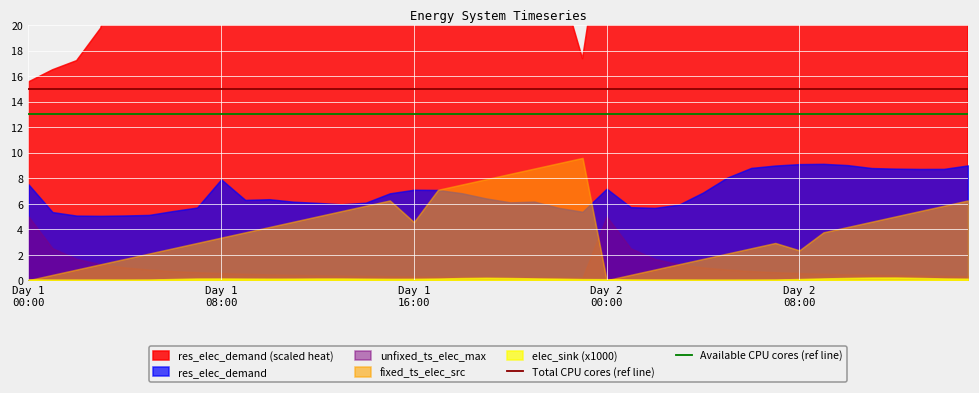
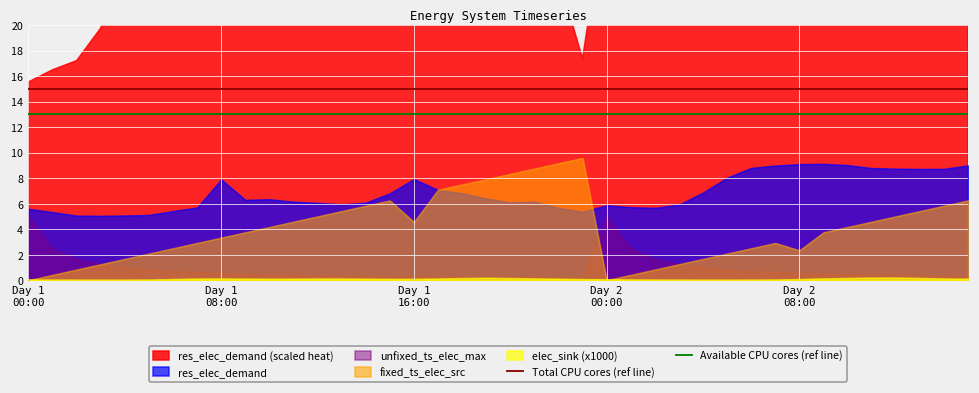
  {
    "Total CPU cores (ref line)": {
      "Day 1 00:00": 15.0,
      "Day 1 08:00": 15.0,
      "Day 1 16:00": 15.0,
      "Day 2 00:00": 15.0,
      "Day 2 08:00": 15.0
    },
    "res_elec_demand (scaled heat)": {
      "Day 1 00:00": 15.5
    },
    "res_elec_demand": {
-     "Day 1 00:00": 7.5,
+     "Day 1 00:00": 5.6,
      "Day 1 08:00": 7.9,
-     "Day 1 16:00": 7.1,
-     "Day 2 00:00": 7.2,
+     "Day 1 16:00": 7.9,
+     "Day 2 00:00": 5.9,
      "Day 2 08:00": 9.1
    },
    "Available CPU cores (ref line)": {
      "Day 1 00:00": 13.0,
      "Day 1 08:00": 13.0,
      "Day 1 16:00": 13.0,
      "Day 2 00:00": 13.0,
      "Day 2 08:00": 13.0
    },
    "unfixed_ts_elec_max": {
      "Day 1 00:00": 5.0,
      "Day 1 08:00": 0.6,
      "Day 2 00:00": 5.0,
      "Day 2 08:00": 0.6
    },
    "fixed_ts_elec_src": {
      "Day 1 08:00": 3.3,
      "Day 1 16:00": 4.6,
      "Day 2 08:00": 2.3
    }
  }
